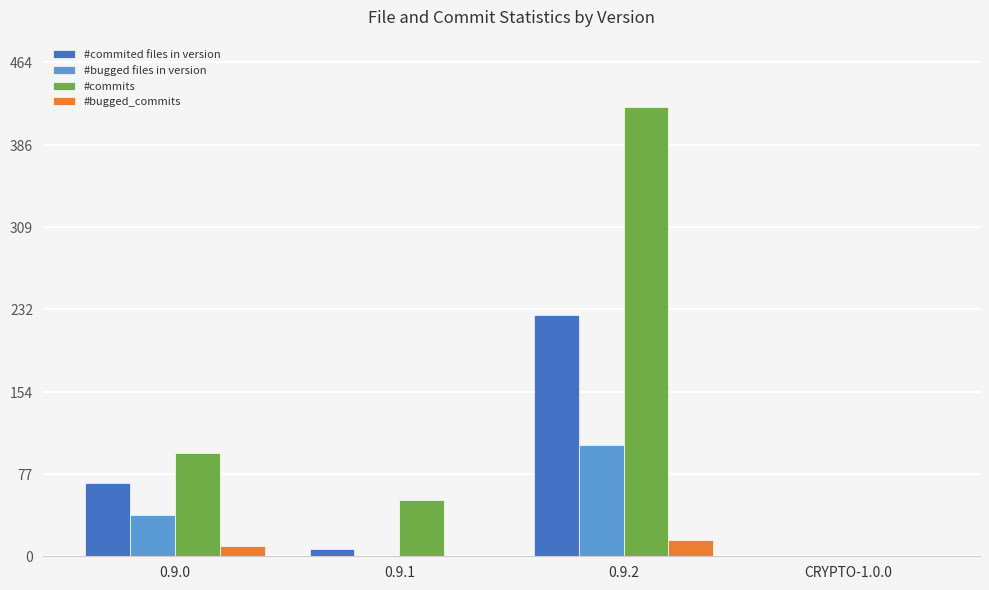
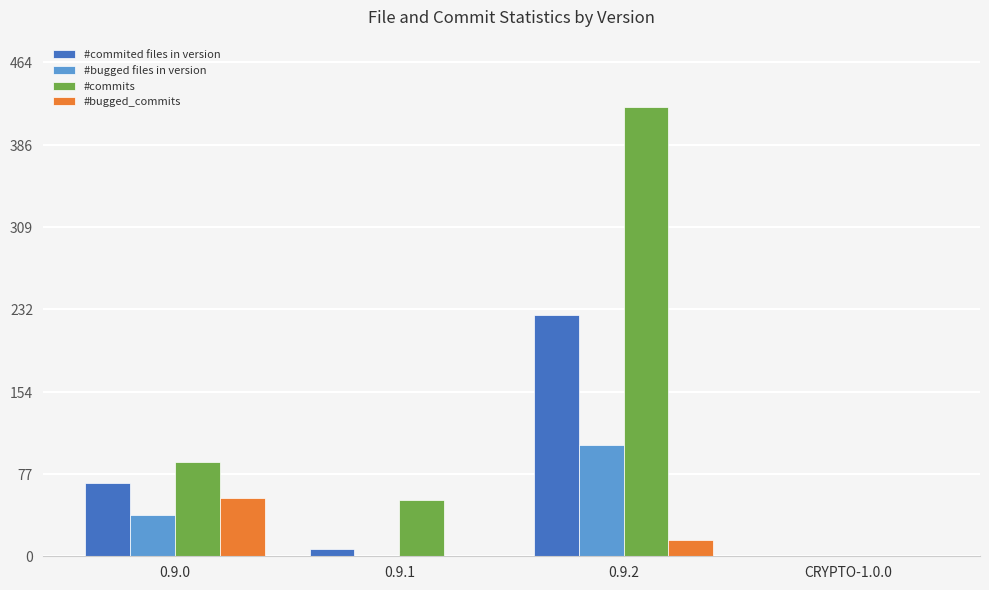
  {
    "#commits": {
-     "0.9.0": 97,
+     "0.9.0": 89,
      "0.9.1": 53,
      "0.9.2": 422,
      "CRYPTO-1.0.0": 0
    },
    "#bugged_commits": {
-     "0.9.0": 10,
+     "0.9.0": 55,
      "0.9.1": 0,
      "0.9.2": 15,
      "CRYPTO-1.0.0": 0
    }
  }
